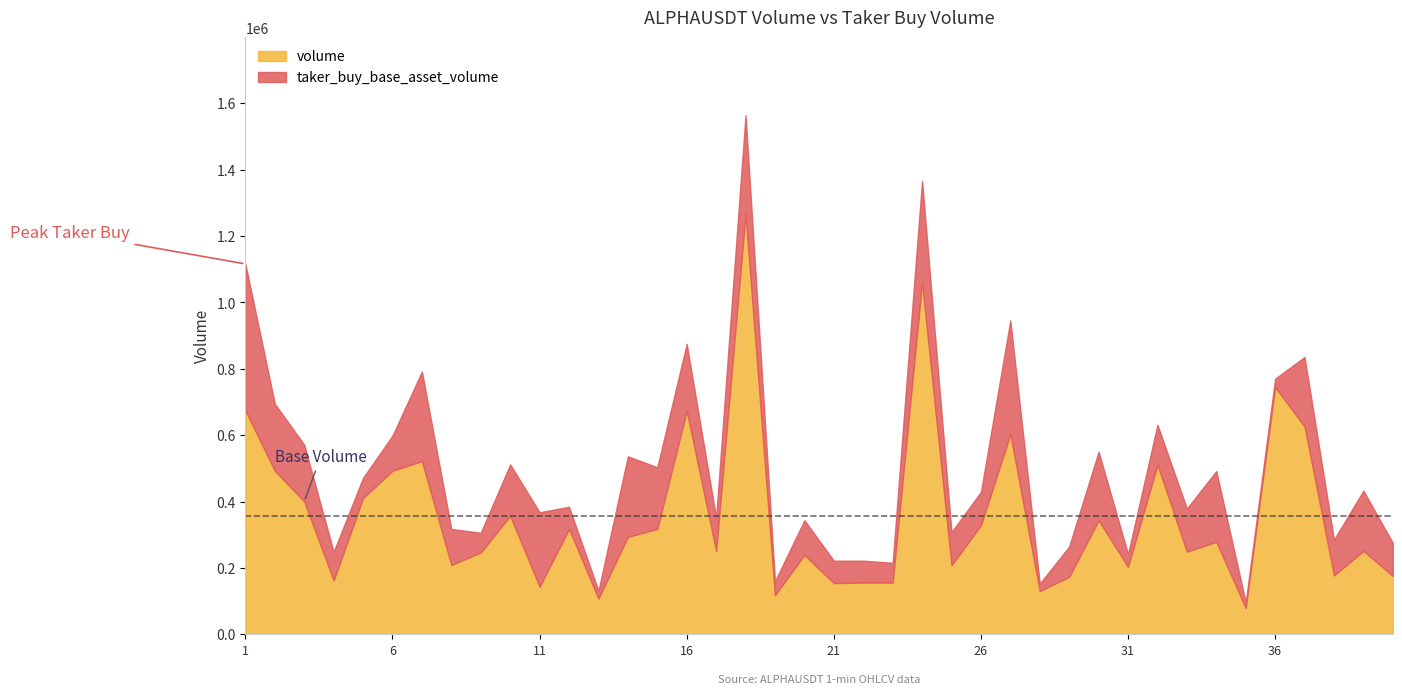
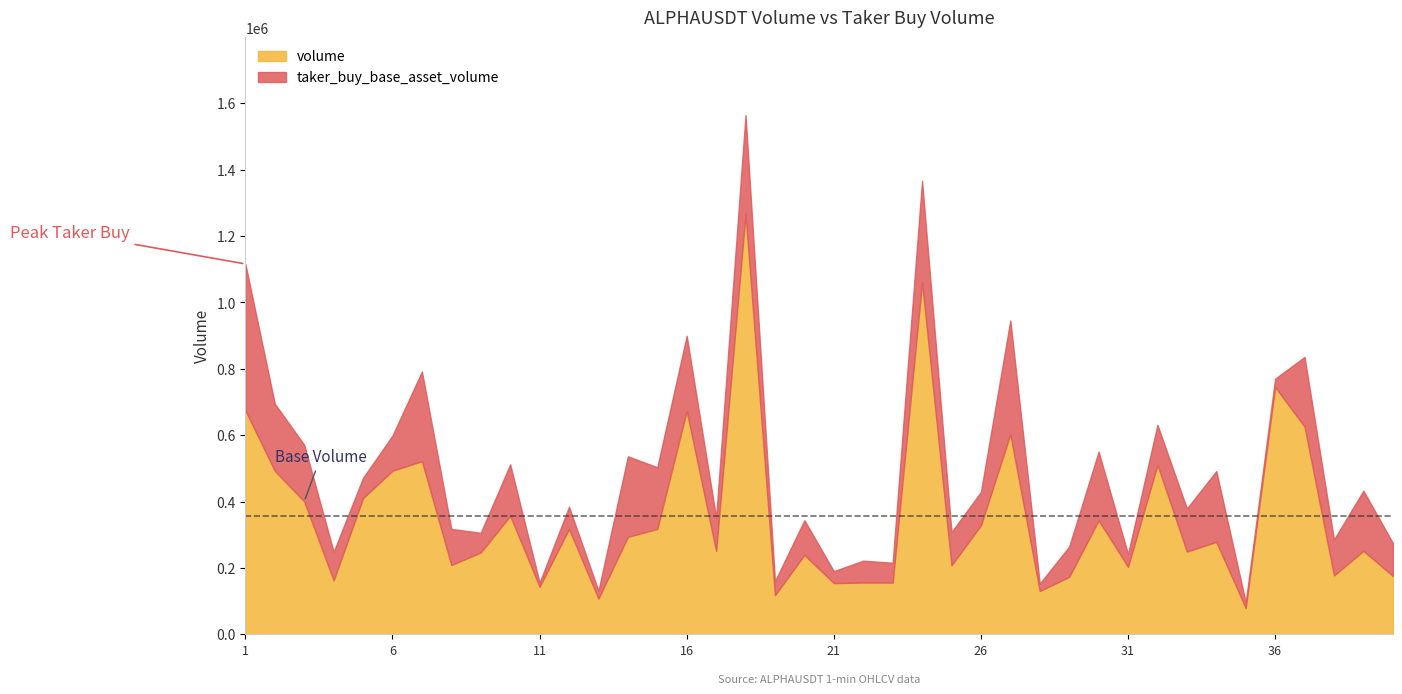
  {
    "volume": {
      "1": 670000,
      "6": 490000,
      "11": 140000,
      "16": 670000,
      "21": 150000,
      "26": 330000,
      "31": 200000,
      "36": 740000
    },
    "taker_buy_base_asset_volume": {
      "1": 440000,
      "6": 110000,
-     "11": 220000,
-     "16": 200000,
-     "21": 70000,
+     "11": 10000,
+     "16": 230000,
+     "21": 40000,
      "26": 100000,
      "31": 40000,
      "36": 30000
    }
  }
